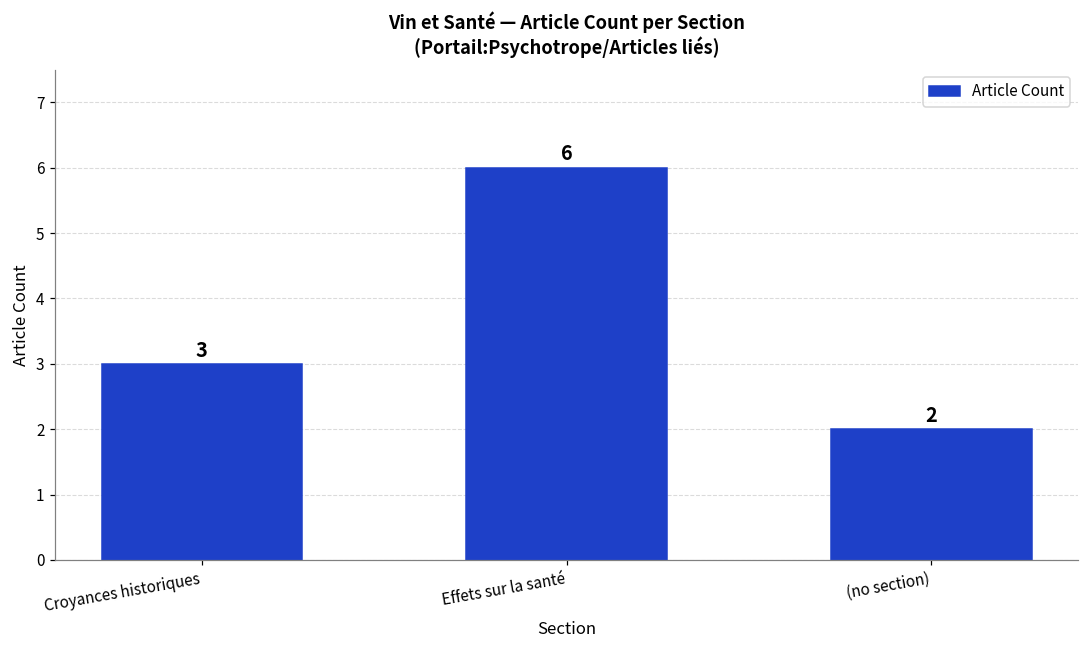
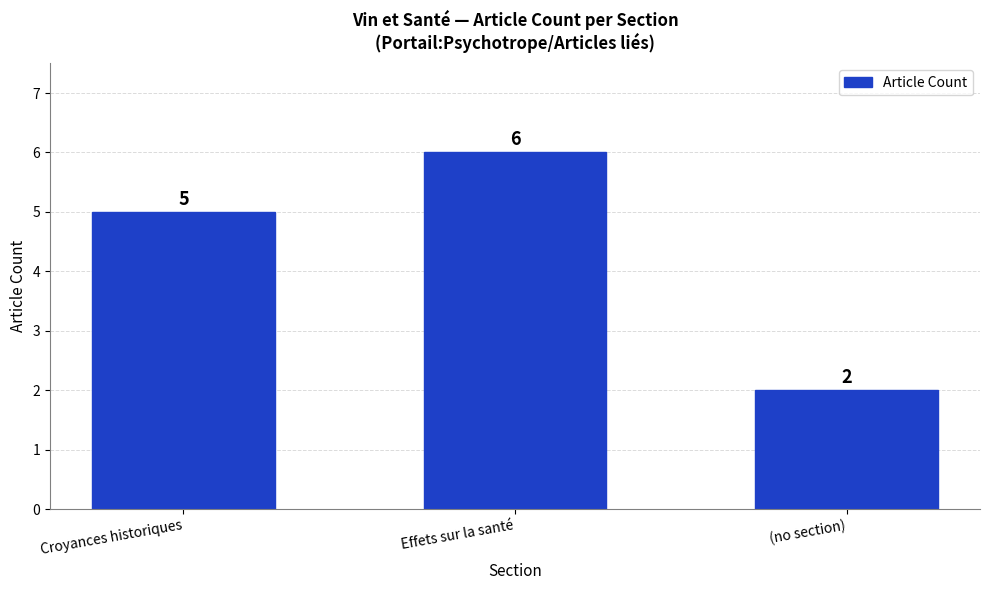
  {
-   "Croyances historiques": 3,
+   "Croyances historiques": 5,
    "Effets sur la santé": 6,
    "(no section)": 2
  }
